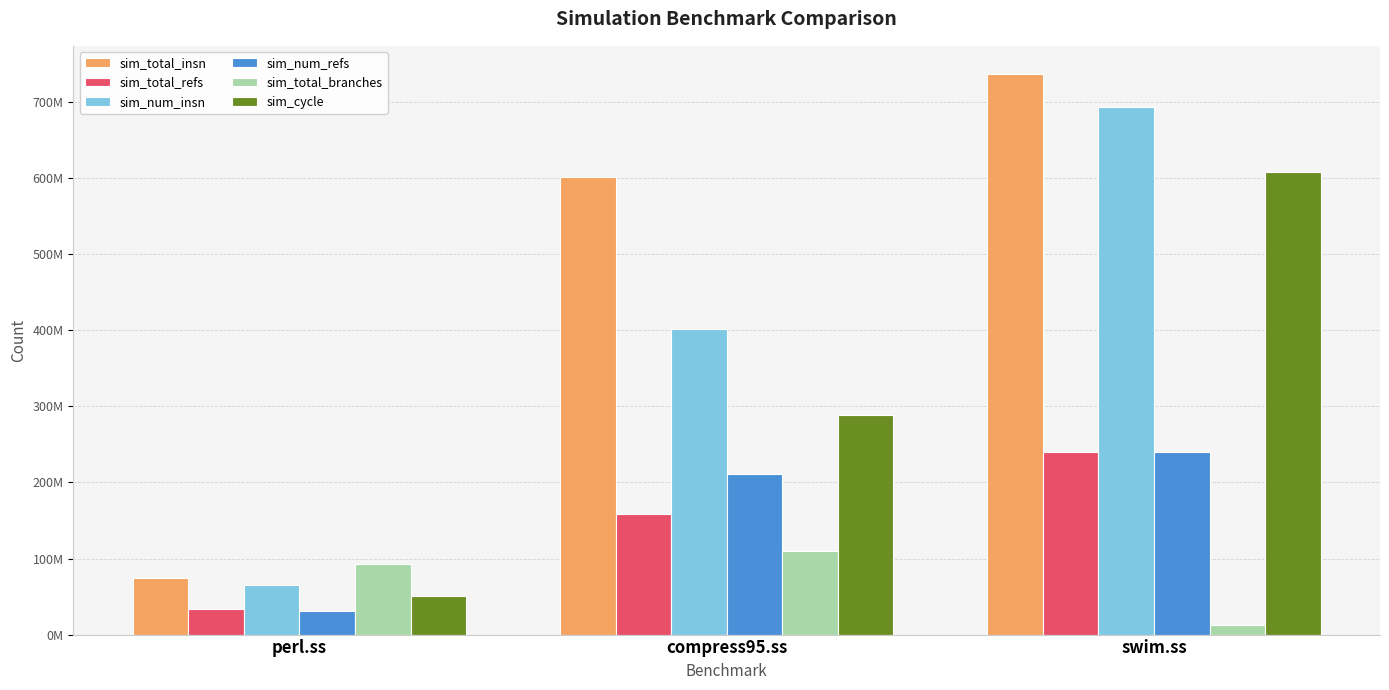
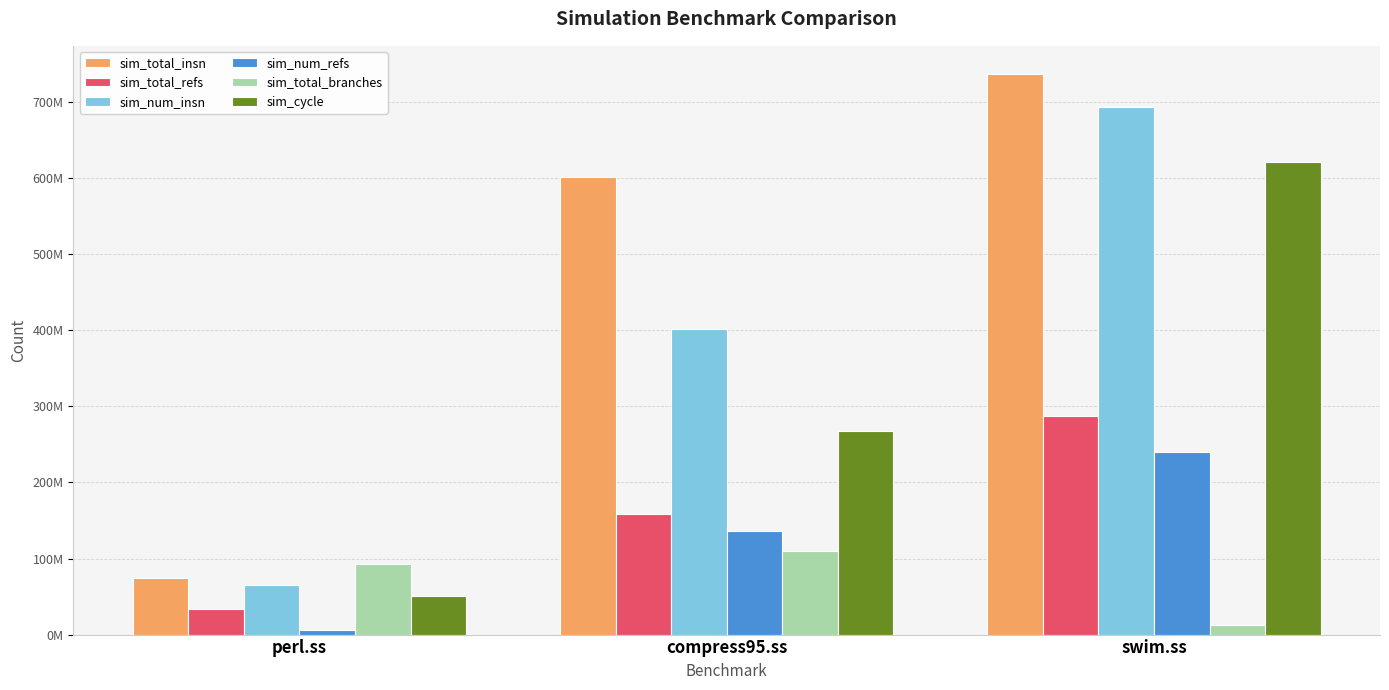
  {
    "sim_total_insn": {
      "perl.ss": 70000000,
      "compress95.ss": 600000000,
      "swim.ss": 740000000
    },
    "sim_total_refs": {
      "perl.ss": 30000000,
      "compress95.ss": 160000000,
-     "swim.ss": 240000000
+     "swim.ss": 290000000
    },
    "sim_num_insn": {
      "perl.ss": 70000000,
      "compress95.ss": 400000000,
      "swim.ss": 690000000
    },
    "sim_num_refs": {
-     "perl.ss": 30000000,
-     "compress95.ss": 210000000,
+     "perl.ss": 10000000,
+     "compress95.ss": 140000000,
      "swim.ss": 240000000
    },
    "sim_total_branches": {
      "perl.ss": 90000000,
      "compress95.ss": 110000000,
      "swim.ss": 10000000
    },
    "sim_cycle": {
      "perl.ss": 50000000,
-     "compress95.ss": 290000000,
-     "swim.ss": 610000000
+     "compress95.ss": 270000000,
+     "swim.ss": 620000000
    }
  }
